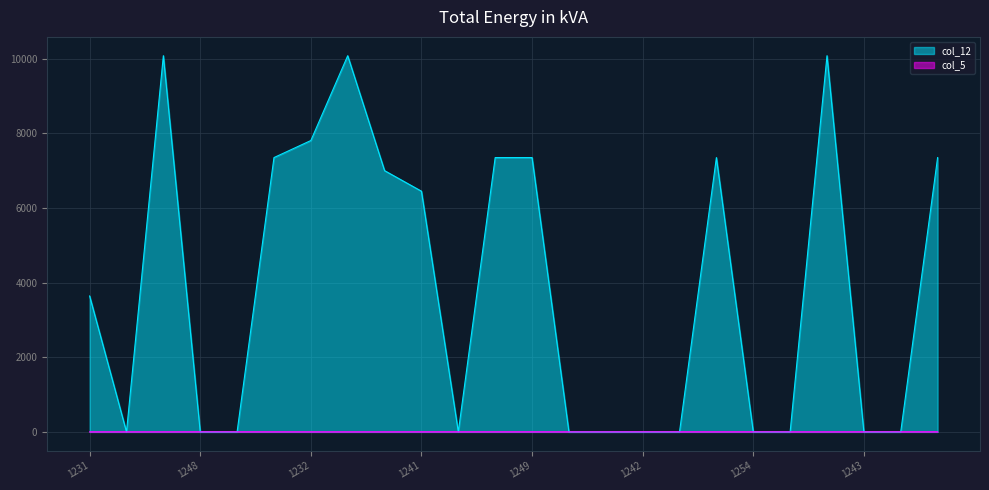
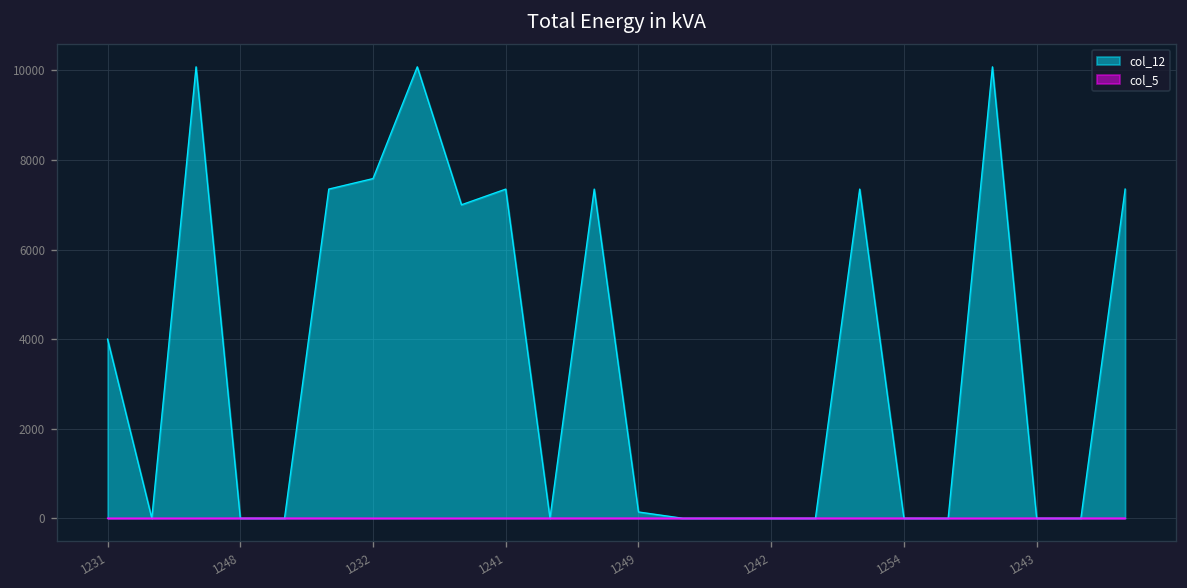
  {
    "col_12": {
-     "1231": 3600,
-     "1232": 7800,
-     "1241": 6400,
-     "1249": 7400
+     "1231": 4000,
+     "1232": 7600,
+     "1241": 7400,
+     "1249": 100
    },
    "col_5": {
      "1231": 0,
      "1232": 0,
      "1241": 0,
      "1249": 0
    }
  }
